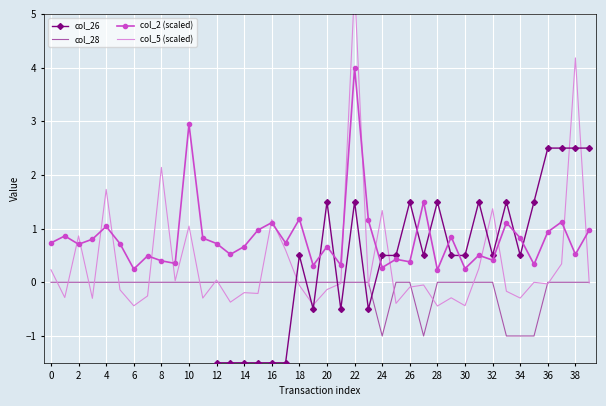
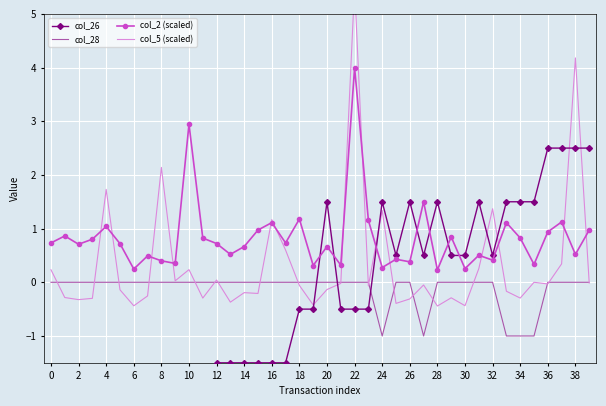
  {
    "col_26": {
      "12": -1.5,
      "14": -1.5,
      "16": -1.5,
-     "18": 0.5,
+     "18": -0.5,
      "20": 1.5,
-     "22": 1.5,
-     "24": 0.5,
+     "22": -0.5,
+     "24": 1.5,
      "26": 1.5,
      "28": 1.5,
      "30": 0.5,
      "32": 0.5,
-     "34": 0.5,
+     "34": 1.5,
      "36": 2.5,
      "38": 2.5
    },
    "col_5 (scaled)": {
      "0": 0.2,
-     "2": 0.9,
+     "2": -0.3,
      "4": 1.7,
      "6": -0.4,
      "8": 2.1,
-     "10": 1.0,
+     "10": 0.2,
      "14": -0.2,
      "16": 1.2,
      "18": -0.1,
      "20": -0.1,
      "24": 1.3,
-     "26": -0.1,
+     "26": -0.3,
      "28": -0.4,
      "30": -0.4,
      "32": 1.4,
      "34": -0.3,
      "38": 4.2
    }
  }
